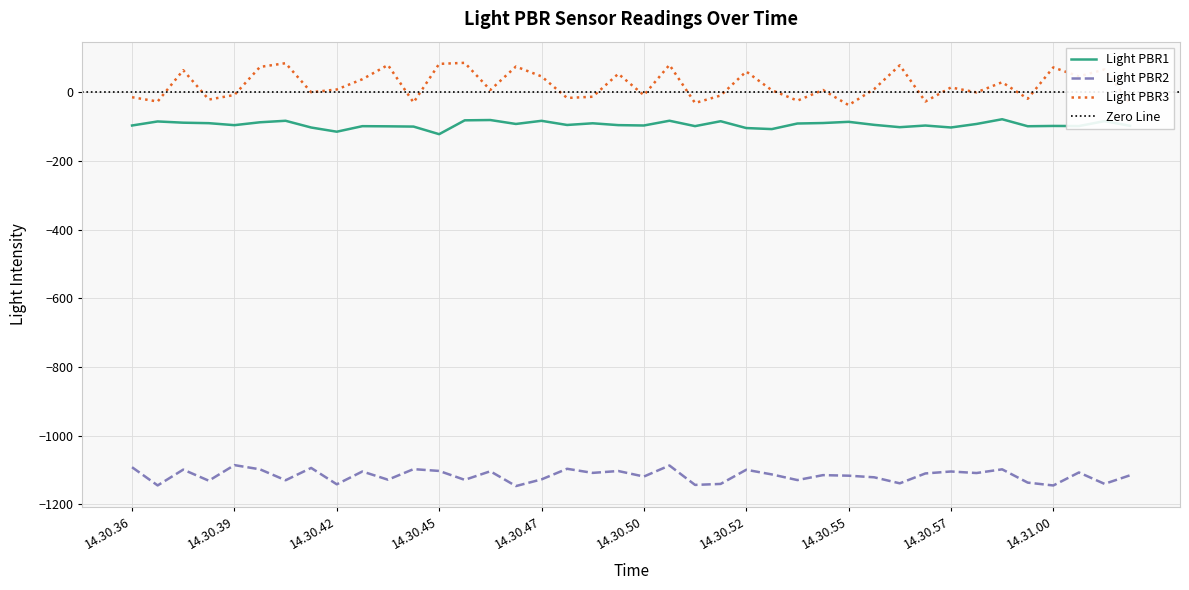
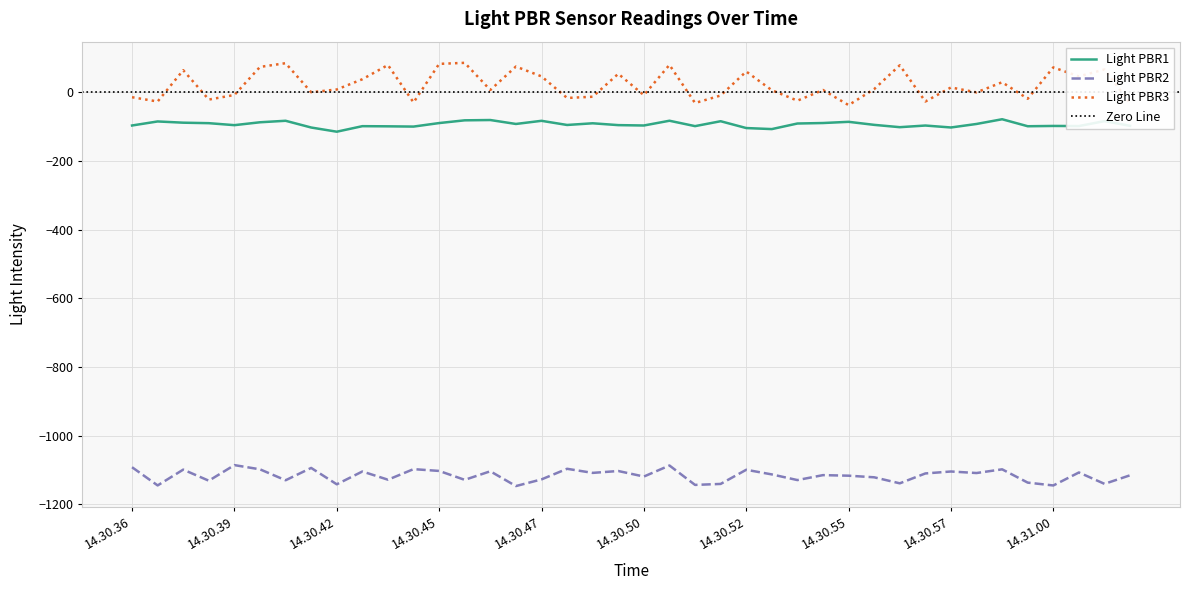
  {
    "Light PBR1": {
      "14.30.36": -100,
      "14.30.39": -100,
      "14.30.42": -110,
-     "14.30.45": -120,
+     "14.30.45": -90,
      "14.30.57": -100
    },
    "Light PBR2": {
      "14.30.36": -1090,
      "14.30.39": -1090,
      "14.30.42": -1140,
      "14.30.45": -1100,
      "14.30.57": -1100
    },
    "Light PBR3": {
      "14.30.36": -10,
      "14.30.39": -10,
      "14.30.42": 10,
      "14.30.45": 80,
      "14.30.57": 10
    }
  }
